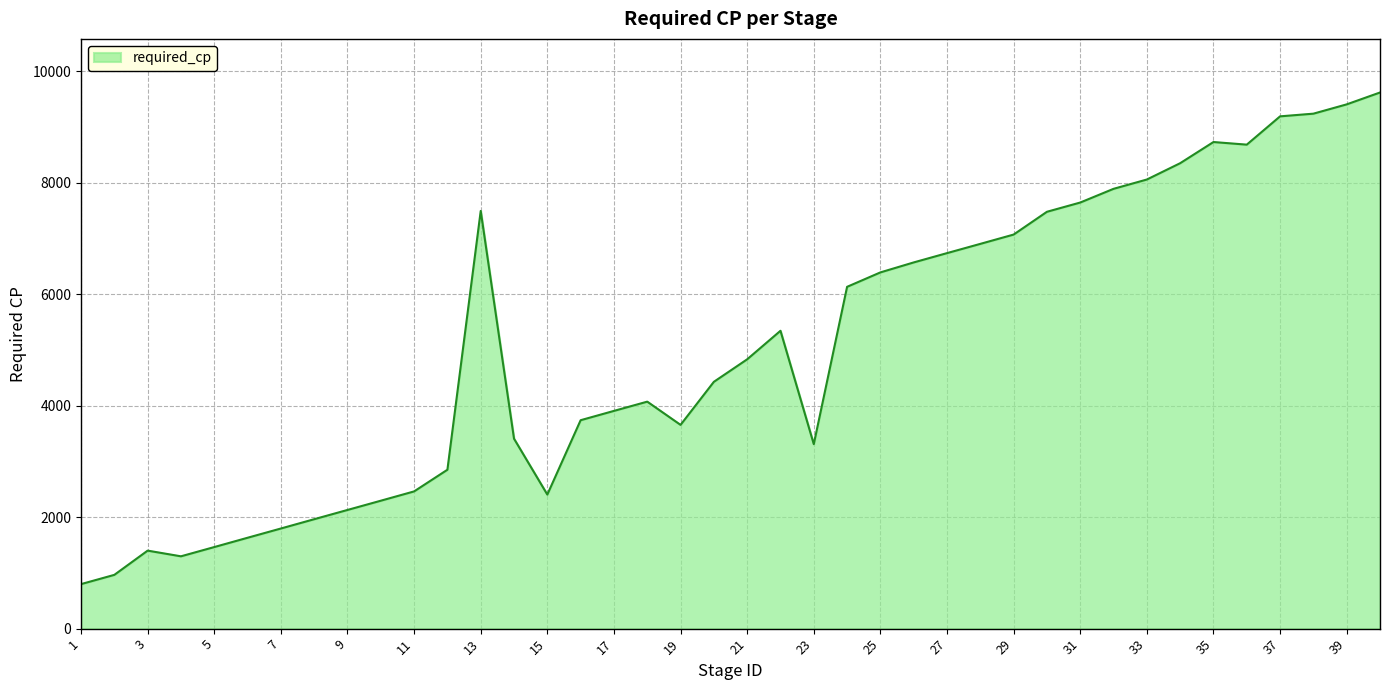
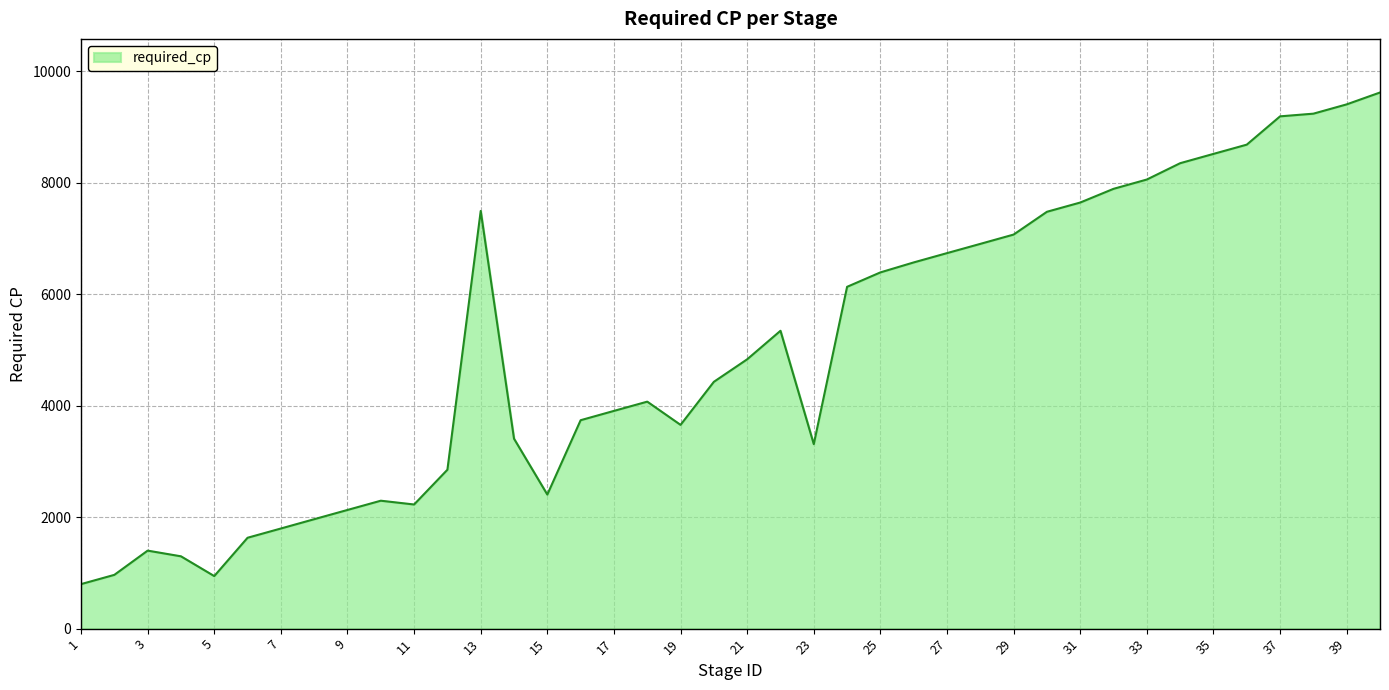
  {
    "1": 800,
    "3": 1400,
-   "5": 1500,
+   "5": 900,
    "7": 1800,
    "9": 2100,
-   "11": 2500,
+   "11": 2200,
    "13": 7500,
    "15": 2400,
    "17": 3900,
    "19": 3700,
    "21": 4800,
    "23": 3300,
    "25": 6400,
    "27": 6700,
    "29": 7100,
    "31": 7600,
    "33": 8100,
-   "35": 8700,
+   "35": 8500,
    "37": 9200,
    "39": 9400
  }
